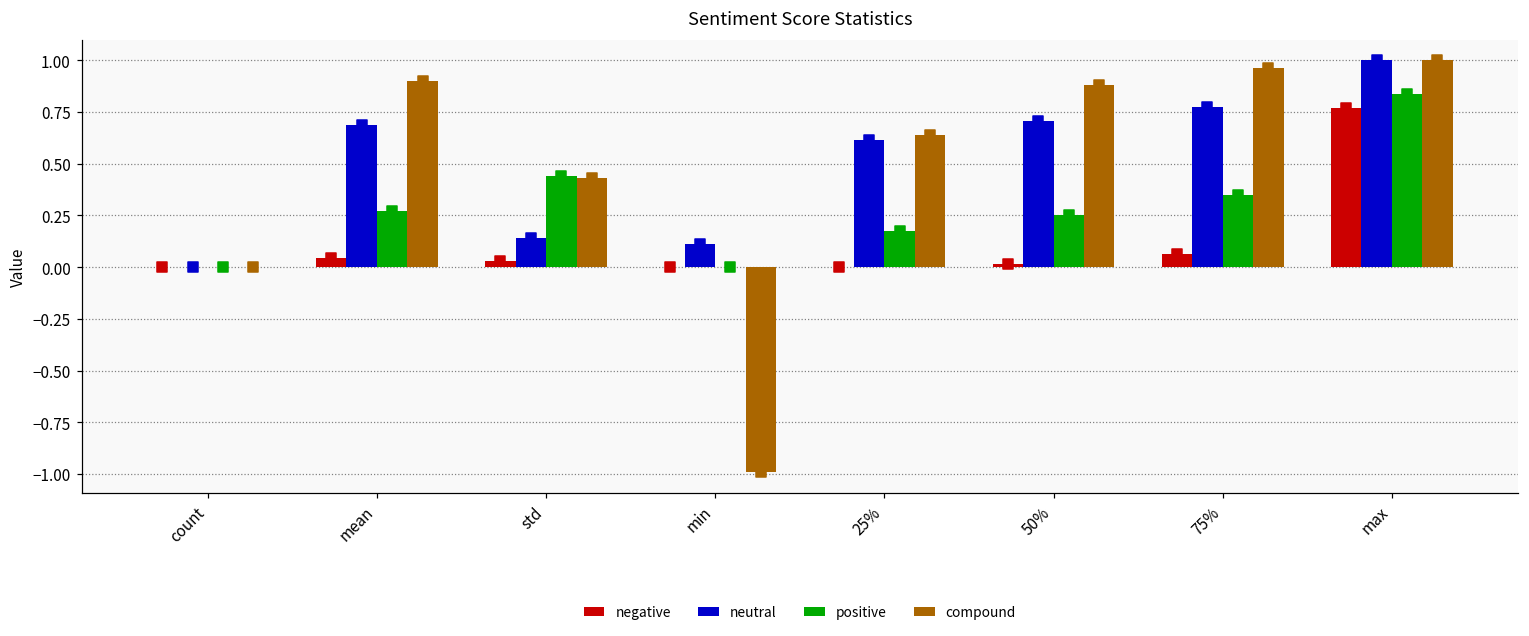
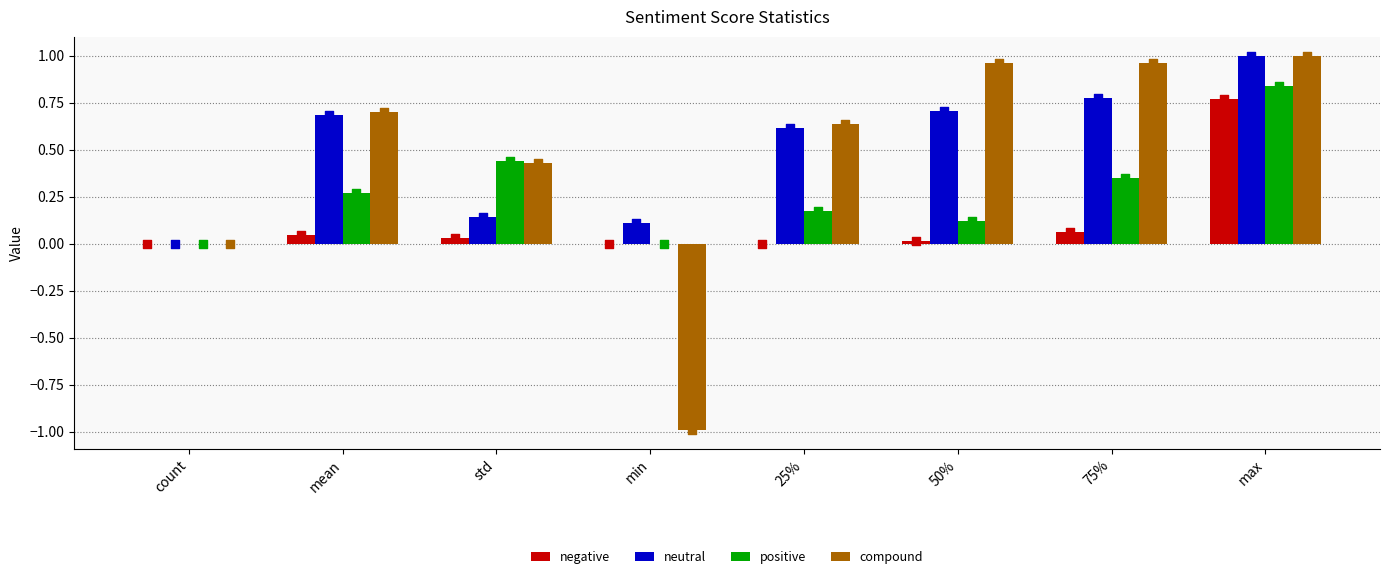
  {
    "negative": {
      "count": 0.00,
      "mean": 0.04,
      "std": 0.03,
      "min": 0.00,
      "25%": 0.00,
      "50%": 0.01,
      "75%": 0.06,
      "max": 0.77
    },
    "positive": {
      "count": 0.00,
      "mean": 0.27,
      "std": 0.44,
      "min": 0.00,
      "25%": 0.17,
-     "50%": 0.25,
+     "50%": 0.12,
      "75%": 0.35,
      "max": 0.84
    },
    "compound": {
      "count": 0.00,
-     "mean": 0.90,
+     "mean": 0.70,
      "std": 0.43,
      "min": -0.99,
      "25%": 0.64,
-     "50%": 0.88,
+     "50%": 0.96,
      "75%": 0.96,
      "max": 1.00
    }
  }
